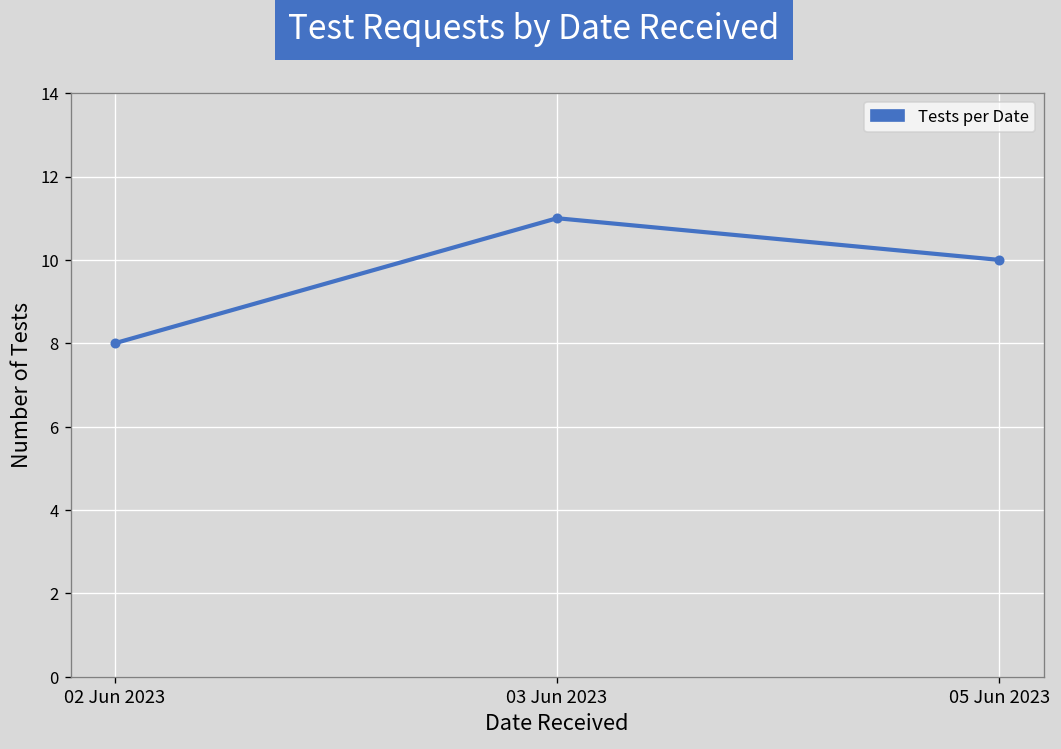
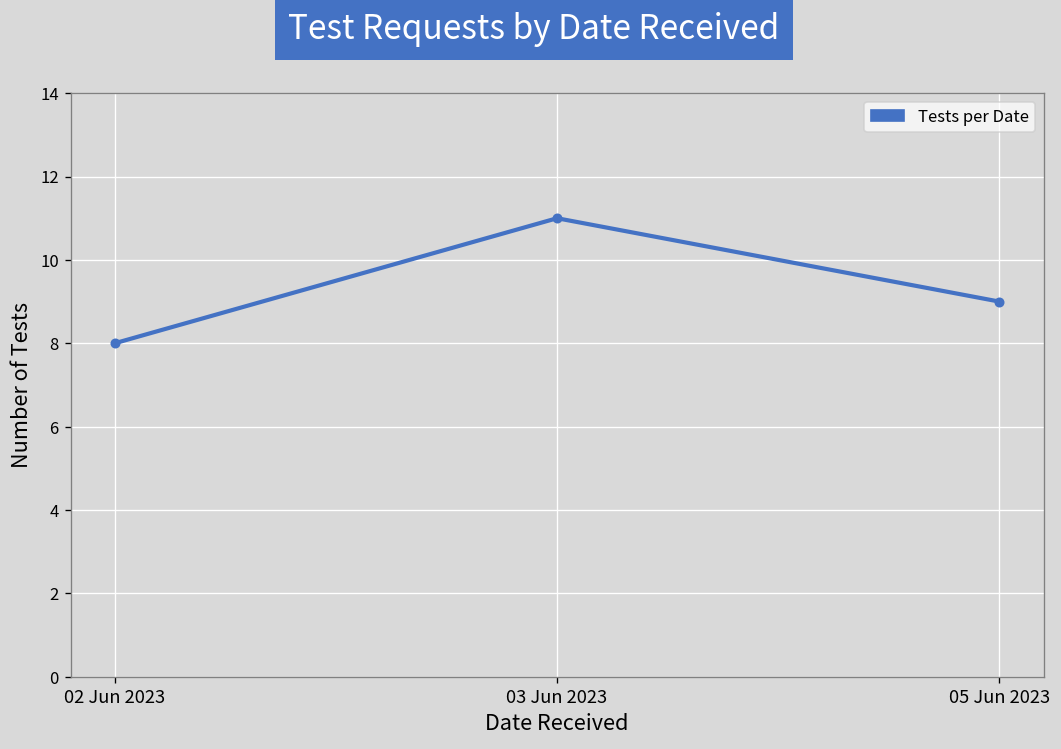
  {
    "02 Jun 2023": 8,
    "03 Jun 2023": 11,
-   "05 Jun 2023": 10
+   "05 Jun 2023": 9
  }
